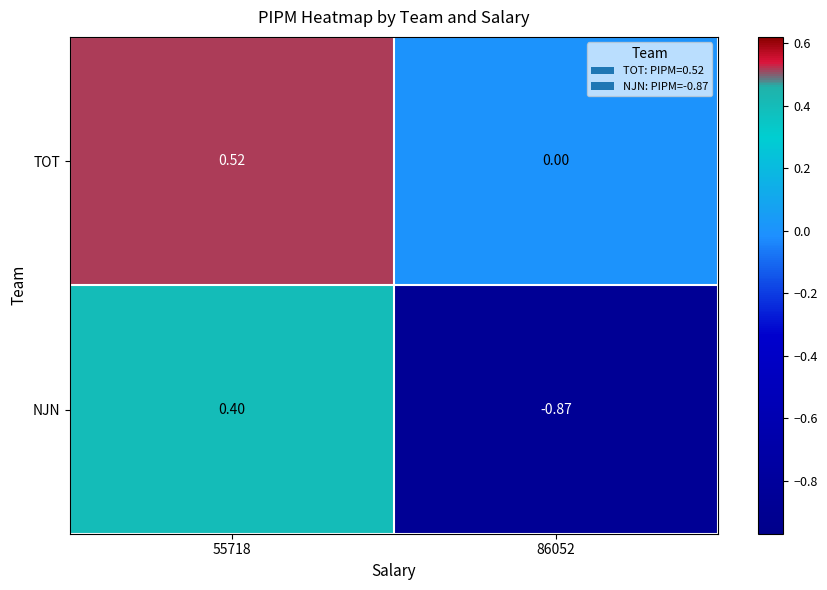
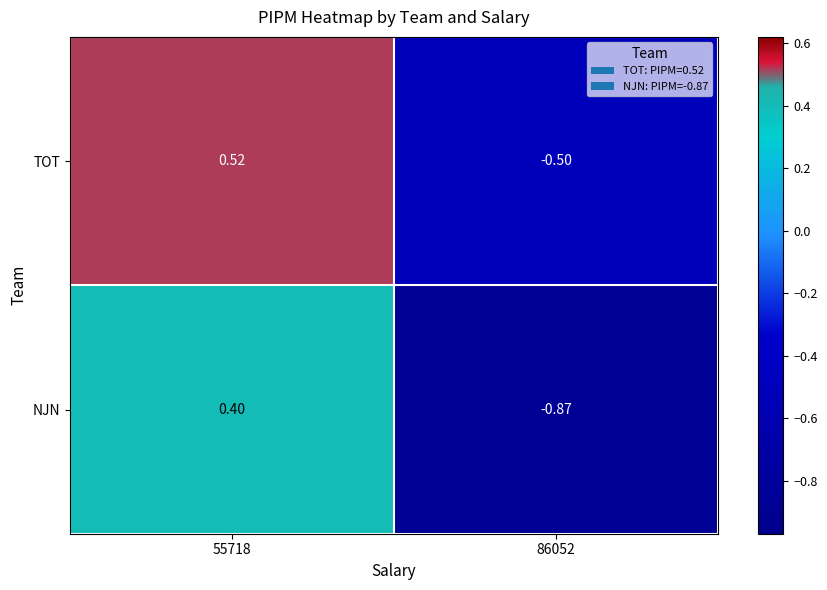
  {
    "TOT": {
      "55718": 0.52,
-     "86052": 0.00
+     "86052": -0.50
    },
    "NJN": {
      "55718": 0.40,
      "86052": -0.87
    }
  }
